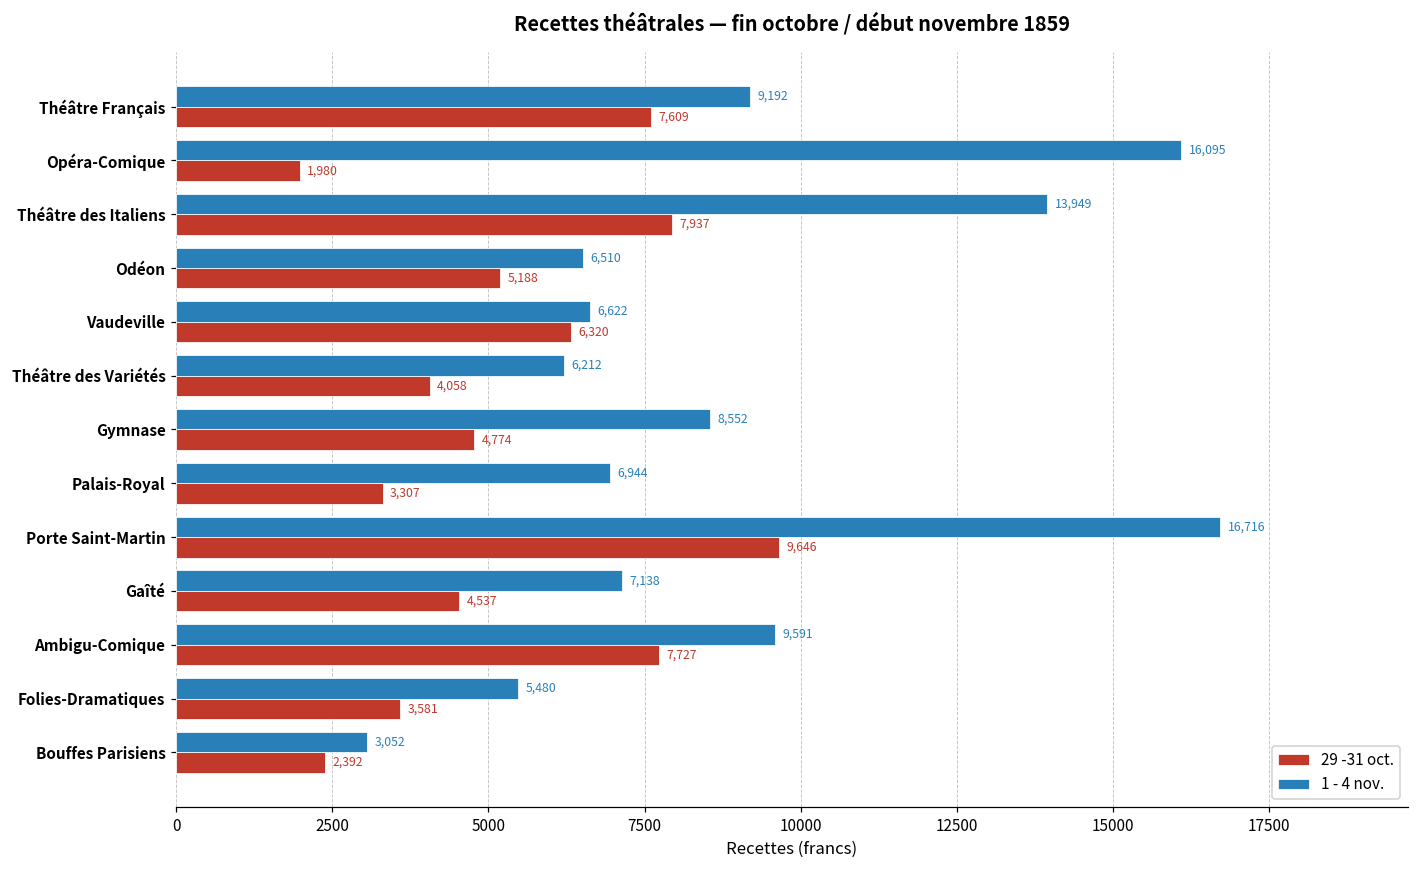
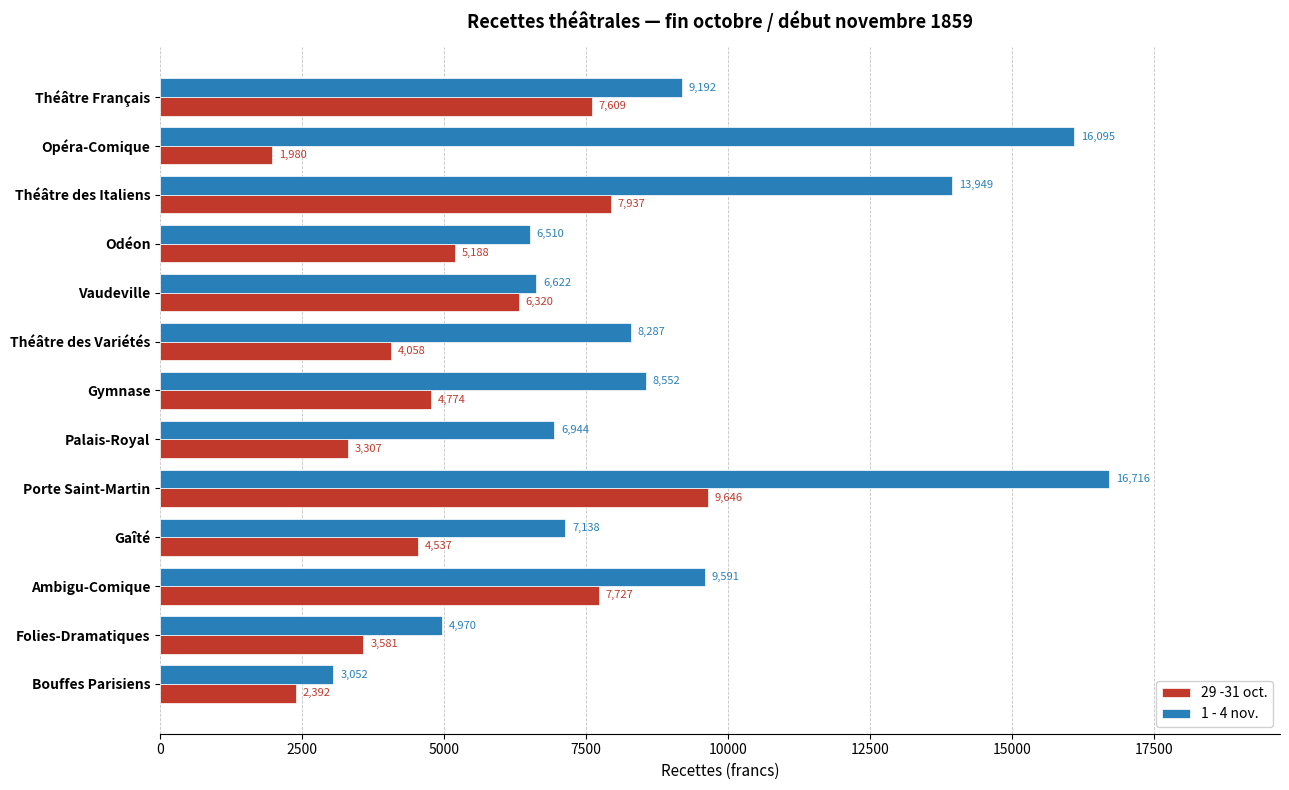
  {
    "29 -31 oct.": {
      "Théâtre Français": "7,609",
      "Opéra-Comique": "1,980",
      "Théâtre des Italiens": "7,937",
      "Odéon": "5,188",
      "Vaudeville": "6,320",
      "Théâtre des Variétés": "4,058",
      "Gymnase": "4,774",
      "Palais-Royal": "3,307",
      "Porte Saint-Martin": "9,646",
      "Gaîté": "4,537",
      "Ambigu-Comique": "7,727",
      "Folies-Dramatiques": "3,581",
      "Bouffes Parisiens": "2,392"
    },
    "1 - 4 nov.": {
      "Théâtre Français": "9,192",
      "Opéra-Comique": "16,095",
      "Théâtre des Italiens": "13,949",
      "Odéon": "6,510",
      "Vaudeville": "6,622",
-     "Théâtre des Variétés": "6,212",
+     "Théâtre des Variétés": "8,287",
      "Gymnase": "8,552",
      "Palais-Royal": "6,944",
      "Porte Saint-Martin": "16,716",
      "Gaîté": "7,138",
      "Ambigu-Comique": "9,591",
-     "Folies-Dramatiques": "5,480",
+     "Folies-Dramatiques": "4,970",
      "Bouffes Parisiens": "3,052"
    }
  }
